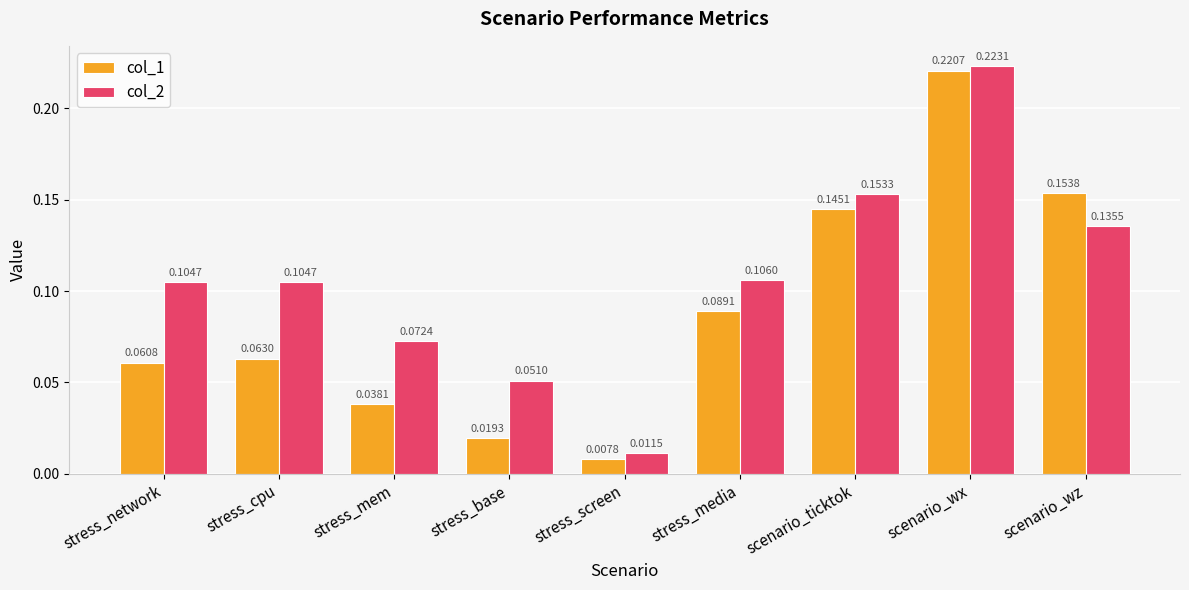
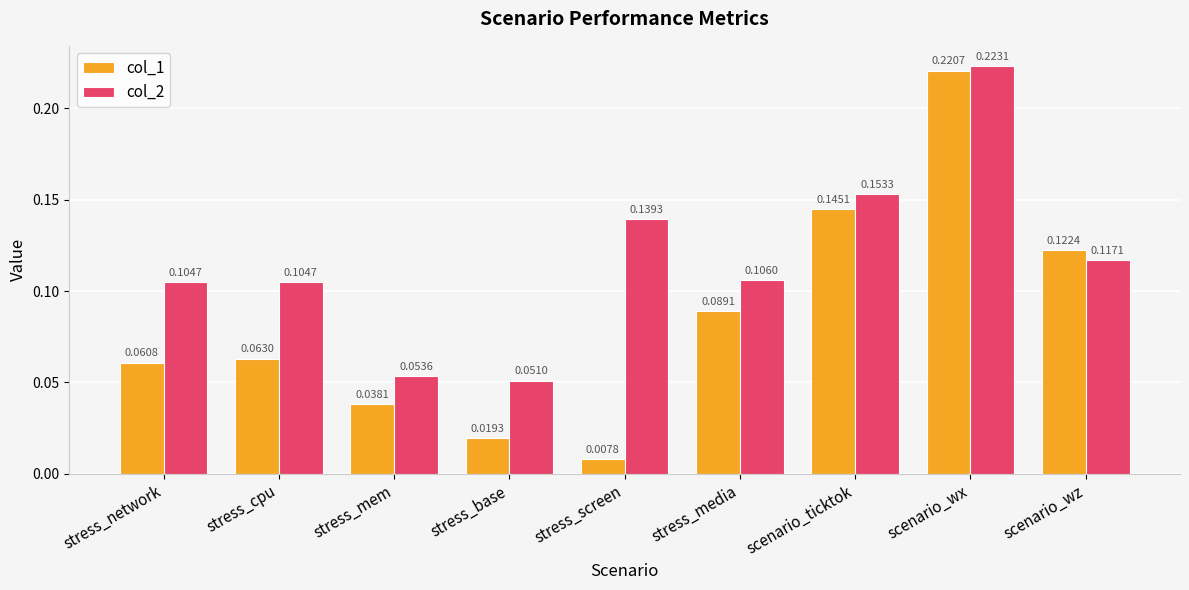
  {
    "col_1": {
      "stress_network": 0.0608,
      "stress_cpu": 0.0630,
      "stress_mem": 0.0381,
      "stress_base": 0.0193,
      "stress_screen": 0.0078,
      "stress_media": 0.0891,
      "scenario_ticktok": 0.1451,
      "scenario_wx": 0.2207,
-     "scenario_wz": 0.1538
+     "scenario_wz": 0.1224
    },
    "col_2": {
      "stress_network": 0.1047,
      "stress_cpu": 0.1047,
-     "stress_mem": 0.0724,
+     "stress_mem": 0.0536,
      "stress_base": 0.0510,
-     "stress_screen": 0.0115,
+     "stress_screen": 0.1393,
      "stress_media": 0.1060,
      "scenario_ticktok": 0.1533,
      "scenario_wx": 0.2231,
-     "scenario_wz": 0.1355
+     "scenario_wz": 0.1171
    }
  }
